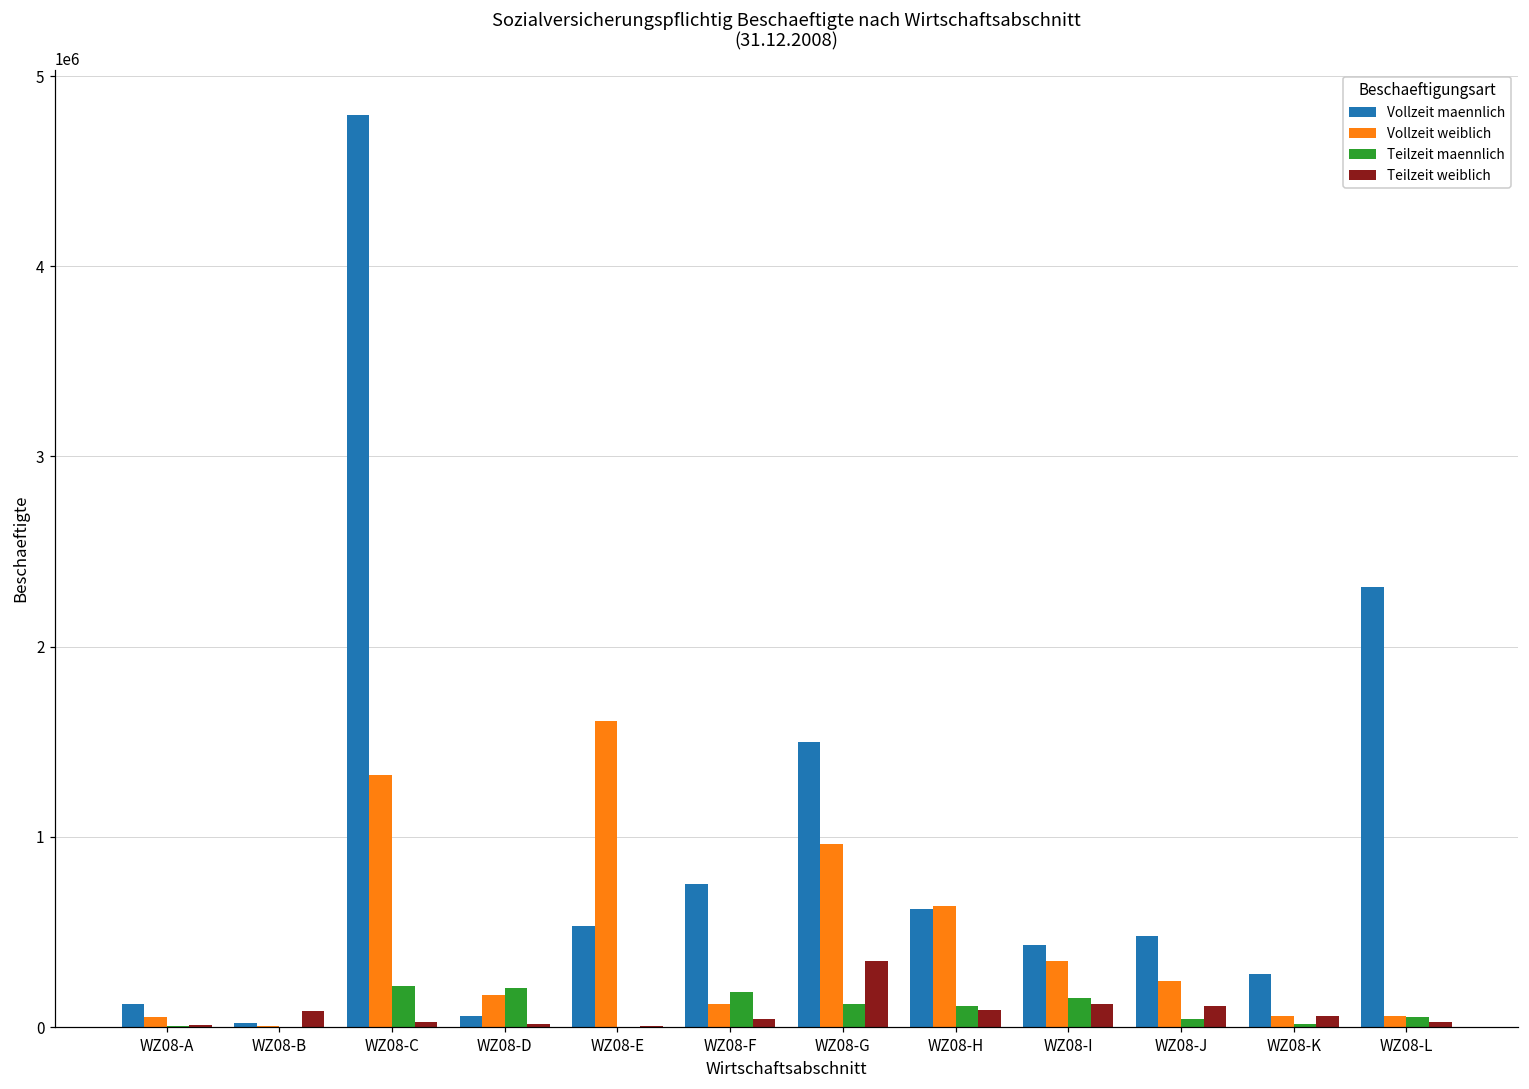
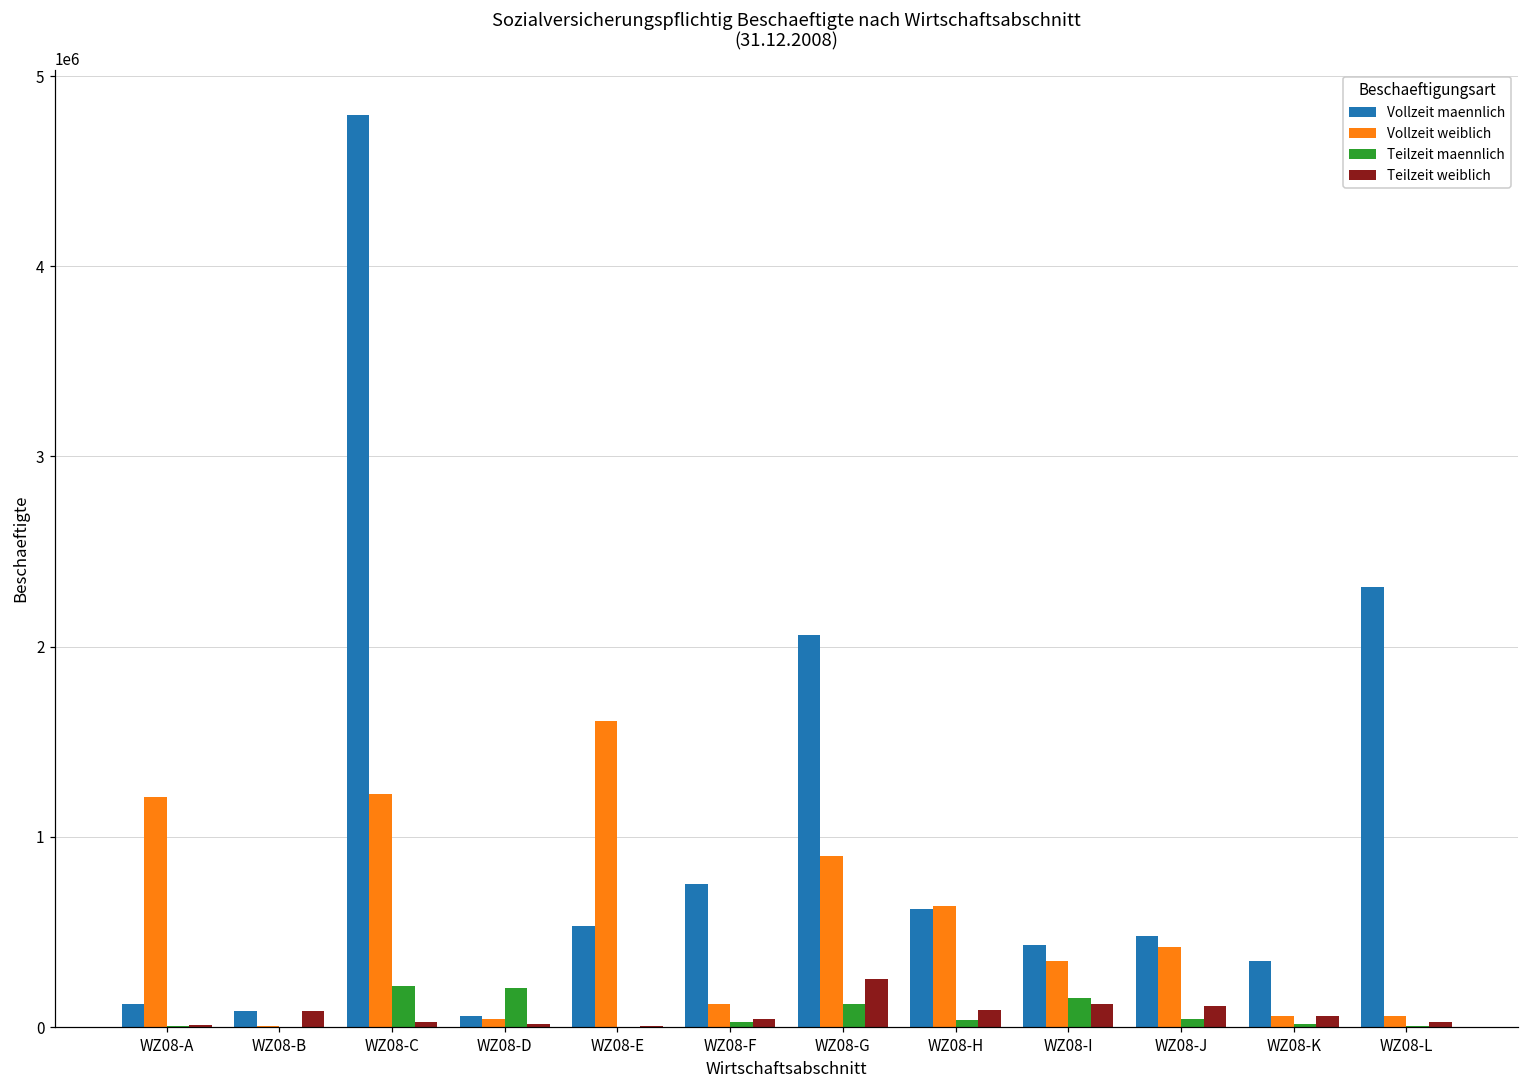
  {
    "Vollzeit maennlich": {
      "WZ08-A": 120000,
-     "WZ08-B": 20000,
+     "WZ08-B": 80000,
      "WZ08-C": 4790000,
      "WZ08-D": 60000,
      "WZ08-E": 530000,
      "WZ08-F": 750000,
-     "WZ08-G": 1500000,
+     "WZ08-G": 2060000,
      "WZ08-H": 620000,
      "WZ08-I": 430000,
      "WZ08-J": 480000,
-     "WZ08-K": 280000,
+     "WZ08-K": 350000,
      "WZ08-L": 2320000
    },
    "Vollzeit weiblich": {
-     "WZ08-A": 50000,
-     "WZ08-C": 1330000,
-     "WZ08-D": 170000,
+     "WZ08-A": 1210000,
+     "WZ08-C": 1230000,
+     "WZ08-D": 40000,
      "WZ08-E": 1610000,
      "WZ08-F": 120000,
-     "WZ08-G": 960000,
+     "WZ08-G": 900000,
      "WZ08-H": 630000,
      "WZ08-I": 350000,
-     "WZ08-J": 240000,
+     "WZ08-J": 420000,
      "WZ08-K": 60000,
      "WZ08-L": 60000
    },
    "Teilzeit maennlich": {
      "WZ08-C": 210000,
      "WZ08-D": 200000,
-     "WZ08-F": 180000,
+     "WZ08-F": 30000,
      "WZ08-G": 120000,
-     "WZ08-H": 110000,
+     "WZ08-H": 40000,
      "WZ08-I": 150000,
      "WZ08-J": 40000,
      "WZ08-K": 20000,
-     "WZ08-L": 50000
+     "WZ08-L": 10000
    },
    "Teilzeit weiblich": {
      "WZ08-B": 90000,
      "WZ08-C": 30000,
      "WZ08-F": 40000,
-     "WZ08-G": 350000,
+     "WZ08-G": 250000,
      "WZ08-H": 90000,
      "WZ08-I": 120000,
      "WZ08-J": 110000,
      "WZ08-K": 60000,
      "WZ08-L": 30000
    }
  }
